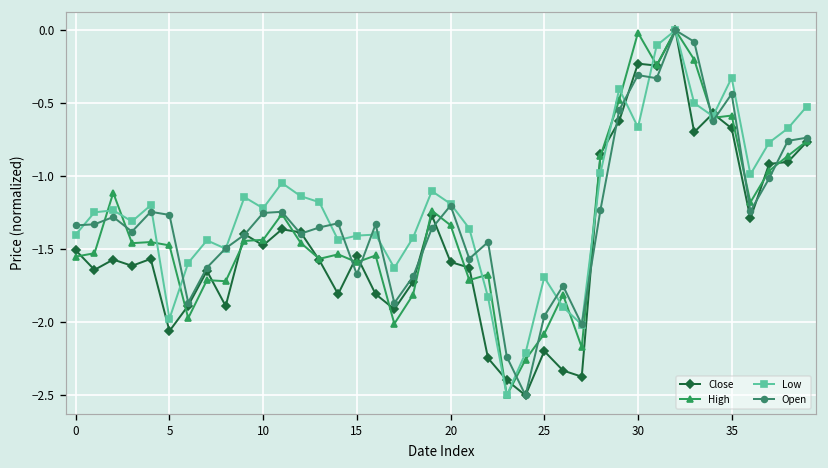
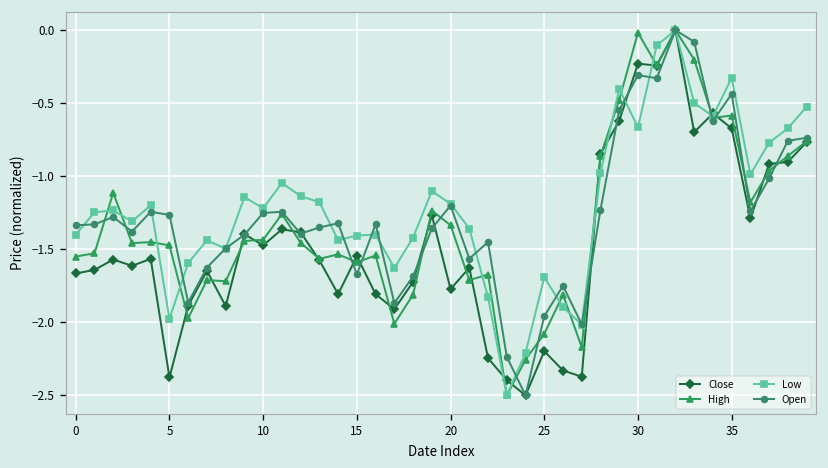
  {
    "Close": {
-     "0": -1.51,
-     "5": -2.06,
+     "0": -1.67,
+     "5": -2.38,
      "10": -1.47,
      "15": -1.55,
-     "20": -1.59,
+     "20": -1.77,
      "25": -2.20,
      "30": -0.23,
      "35": -0.67
    },
    "Low": {
      "0": -1.40,
      "5": -1.98,
      "10": -1.22,
      "15": -1.41,
      "25": -1.69,
      "30": -0.66,
      "35": -0.33
    }
  }
